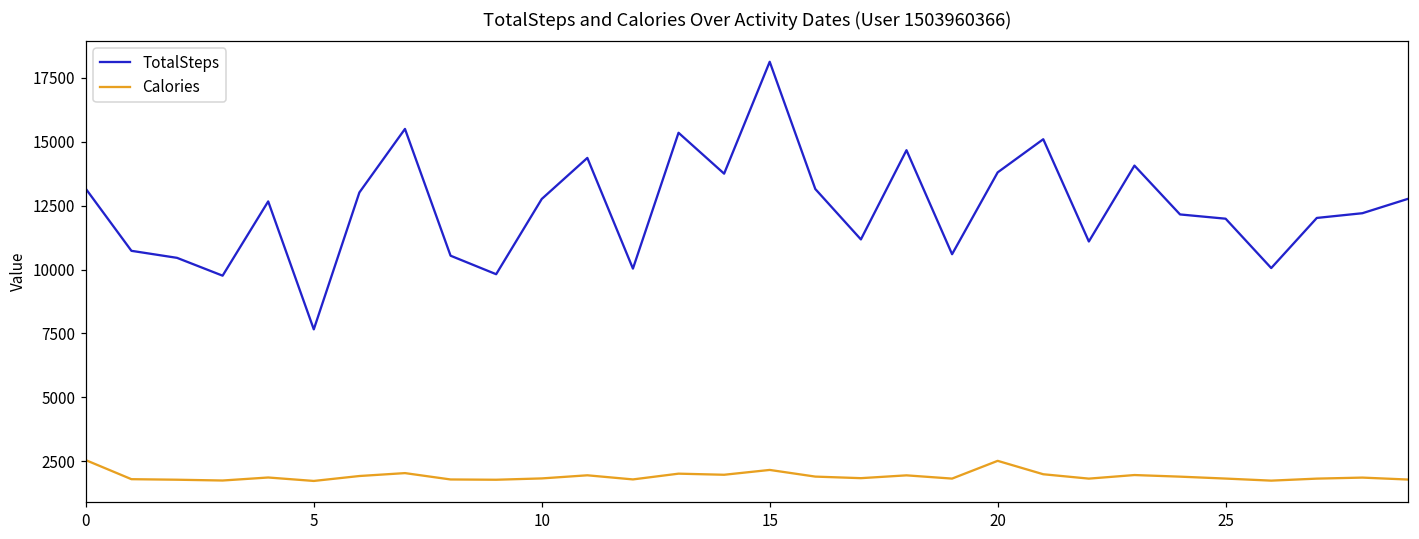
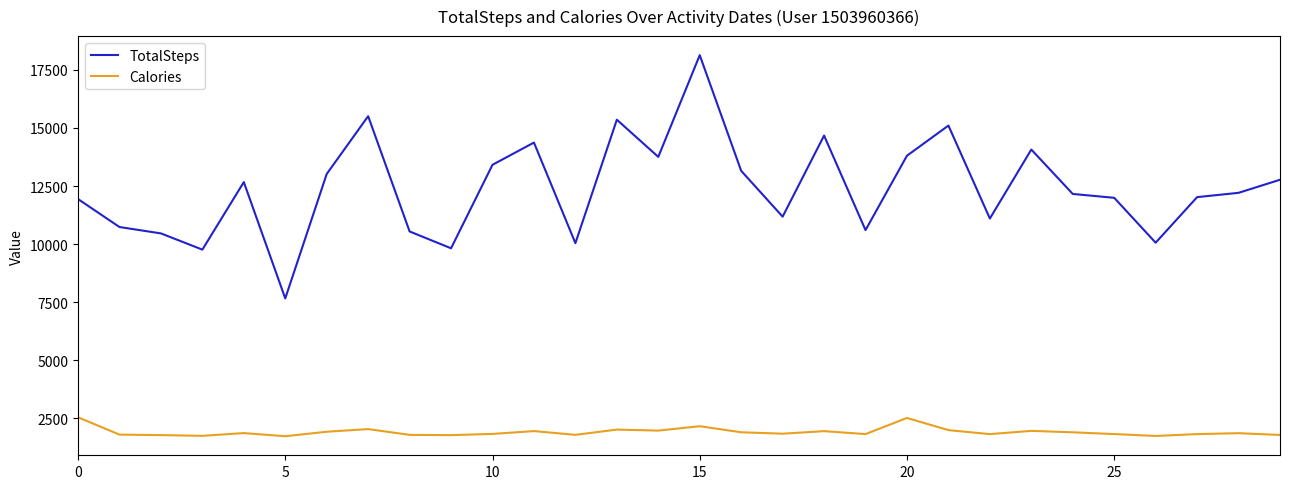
  {
    "TotalSteps": {
-     "0": 13200,
+     "0": 11900,
      "5": 7700,
-     "10": 12800,
+     "10": 13400,
      "15": 18100,
      "20": 13800,
      "25": 12000
    },
    "Calories": {
      "0": 2500,
      "5": 1700,
      "10": 1800,
      "15": 2200,
      "20": 2500,
      "25": 1800
    }
  }
